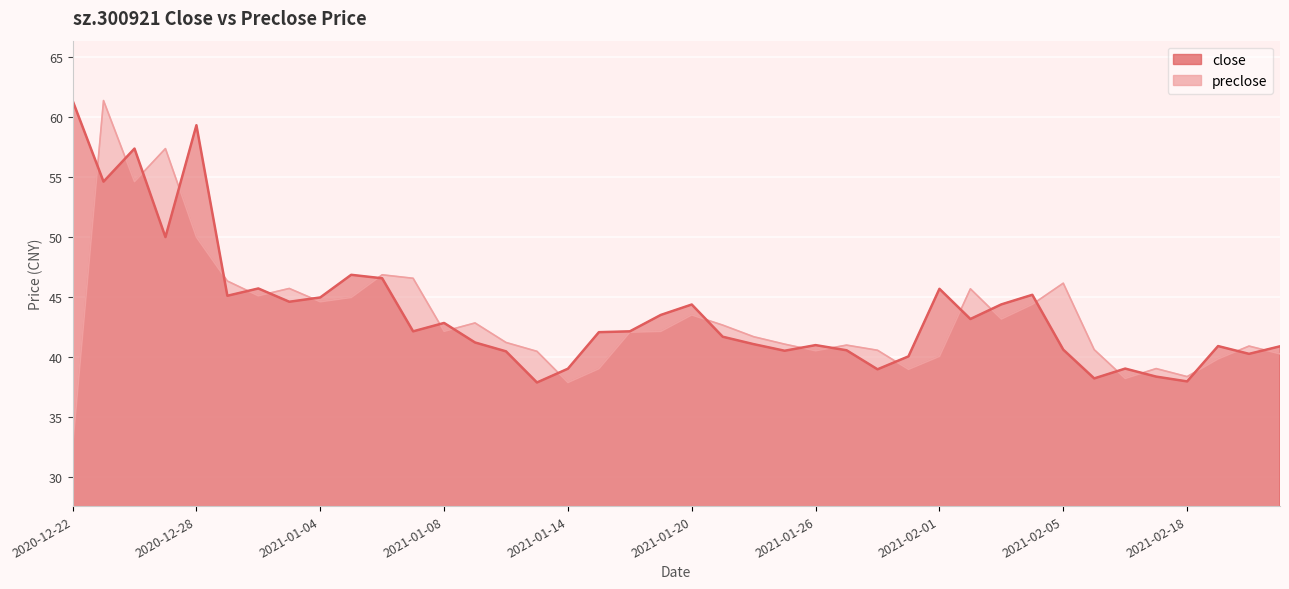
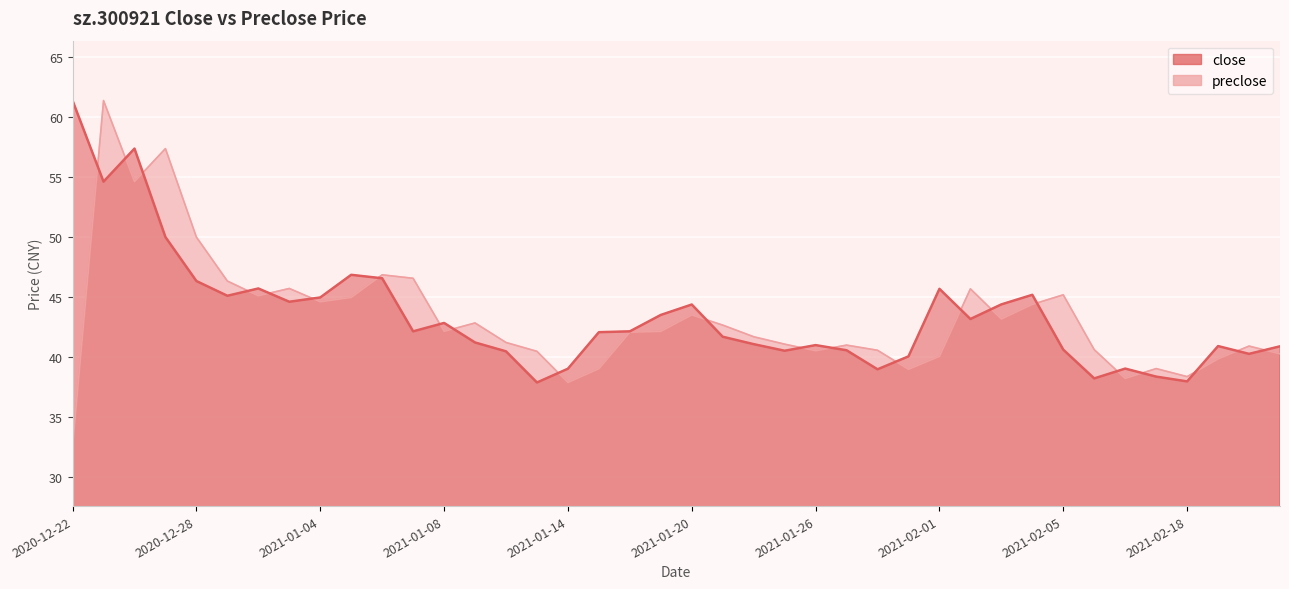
  {
    "preclose": {
      "2020-12-22": 32.5,
      "2020-12-28": 50.0,
      "2021-01-04": 44.6,
      "2021-01-08": 42.1,
      "2021-01-14": 37.9,
      "2021-01-20": 43.5,
      "2021-01-26": 40.5,
      "2021-02-01": 40.0,
-     "2021-02-05": 46.2,
+     "2021-02-05": 45.2,
      "2021-02-18": 38.4
    },
    "close": {
      "2020-12-22": 61.4,
-     "2020-12-28": 59.3,
+     "2020-12-28": 46.3,
      "2021-01-04": 45.0,
      "2021-01-08": 42.8,
      "2021-01-14": 39.0,
      "2021-01-20": 44.4,
      "2021-01-26": 41.0,
      "2021-02-01": 45.7,
      "2021-02-05": 40.6,
      "2021-02-18": 38.0
    }
  }
